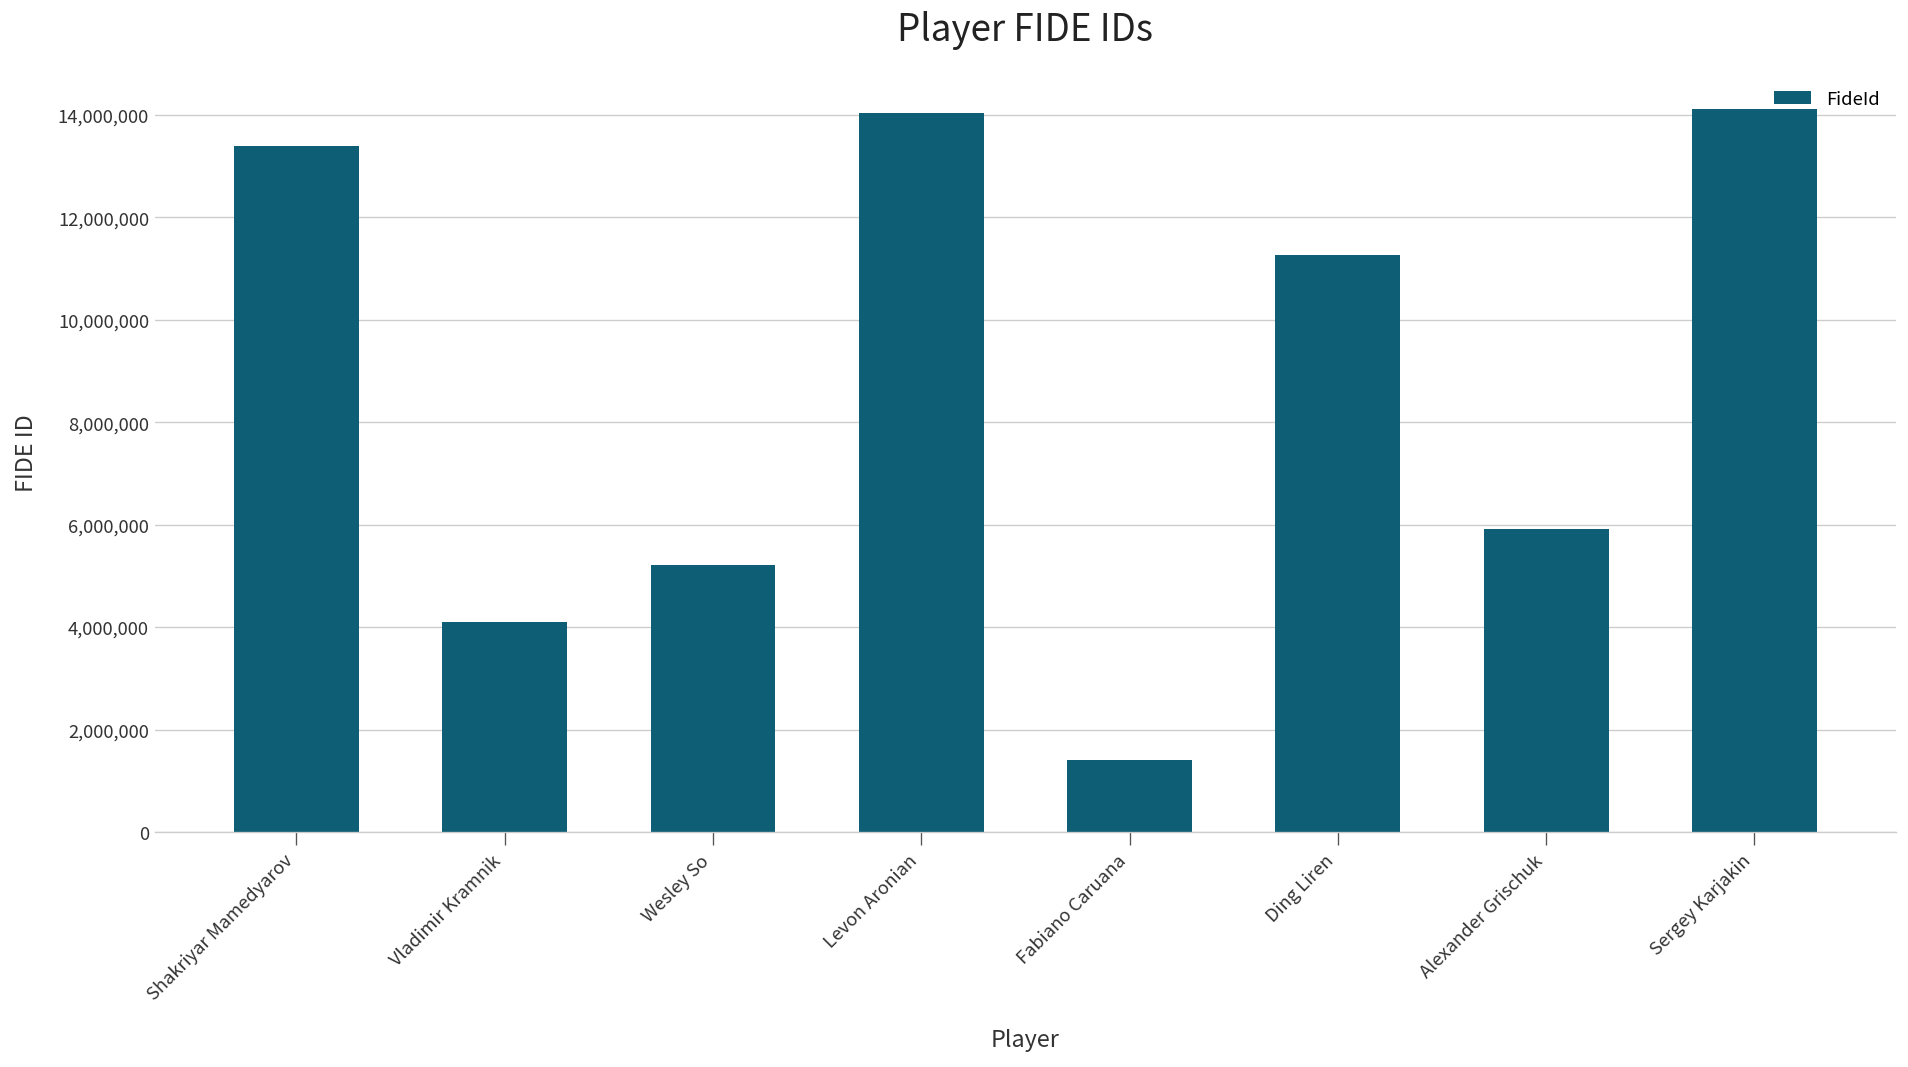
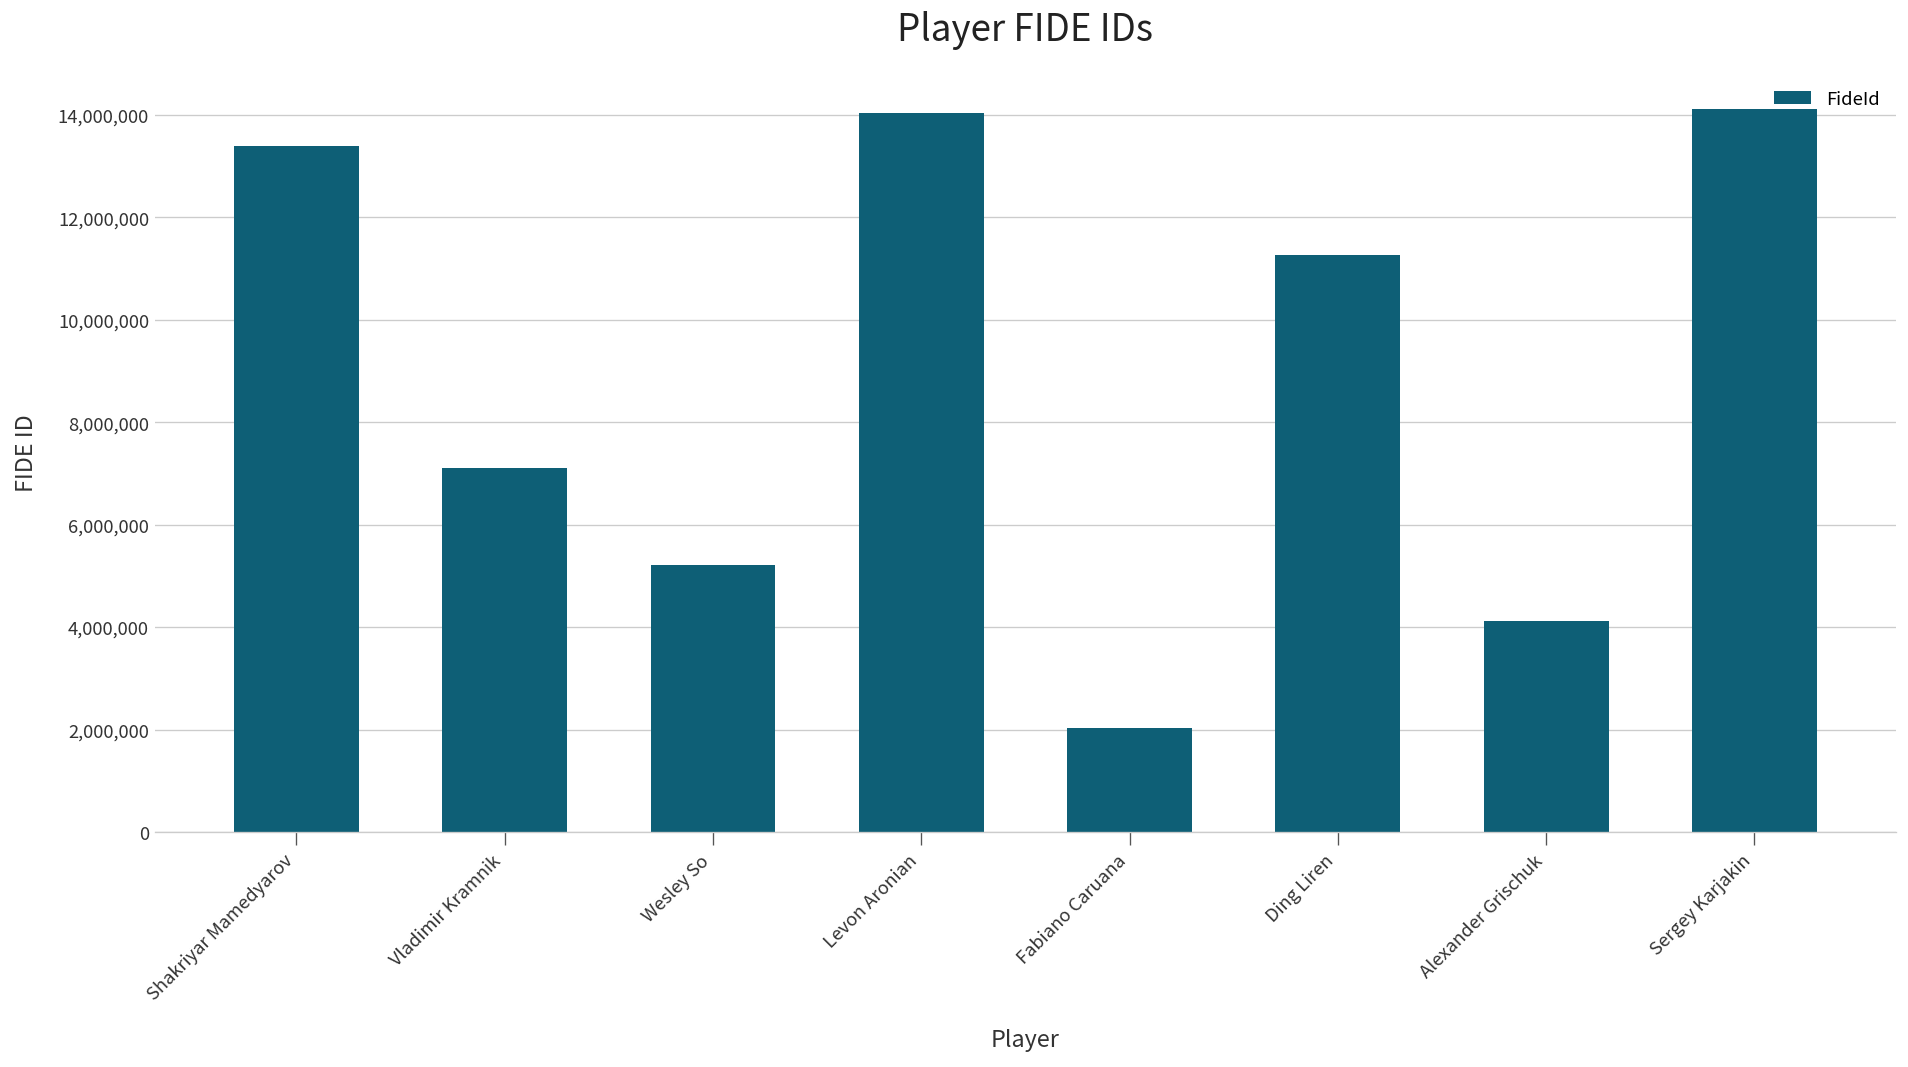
  {
    "Shakriyar Mamedyarov": "13,400,000",
-   "Vladimir Kramnik": "4,100,000",
+   "Vladimir Kramnik": "7,100,000",
    "Wesley So": "5,200,000",
    "Levon Aronian": "14,000,000",
-   "Fabiano Caruana": "1,400,000",
+   "Fabiano Caruana": "2,000,000",
    "Ding Liren": "11,300,000",
-   "Alexander Grischuk": "5,900,000",
+   "Alexander Grischuk": "4,100,000",
    "Sergey Karjakin": "14,100,000"
  }
